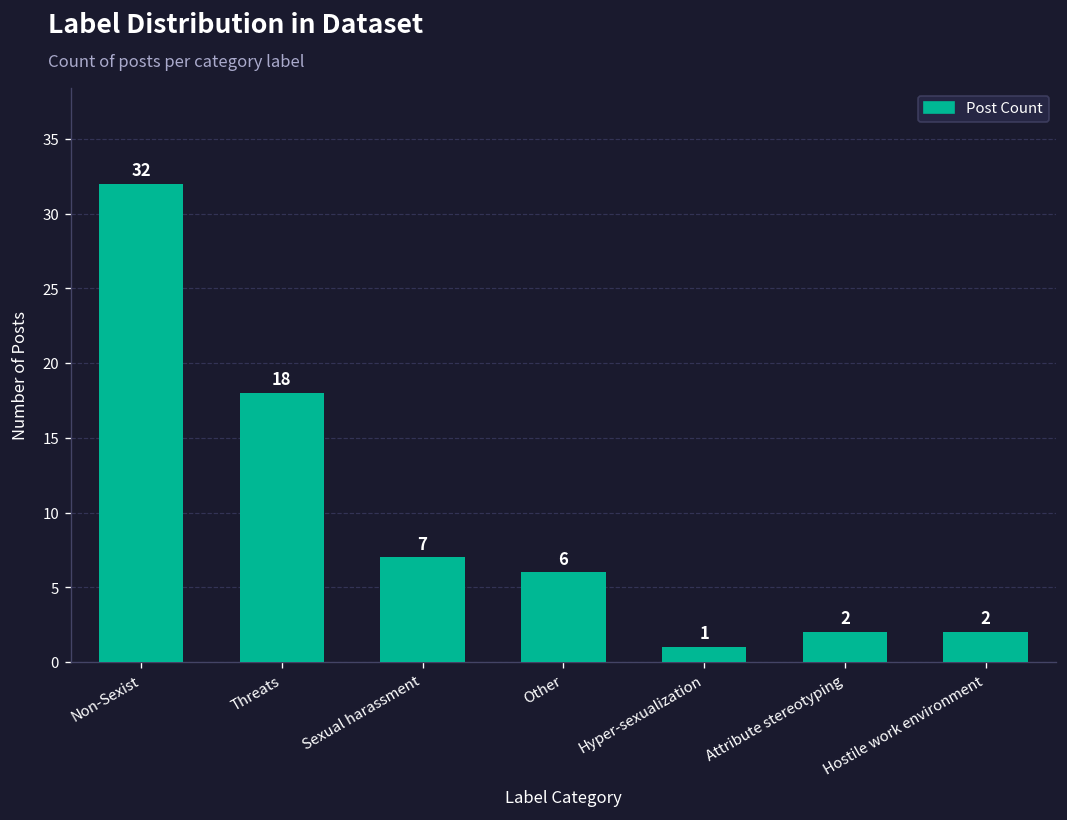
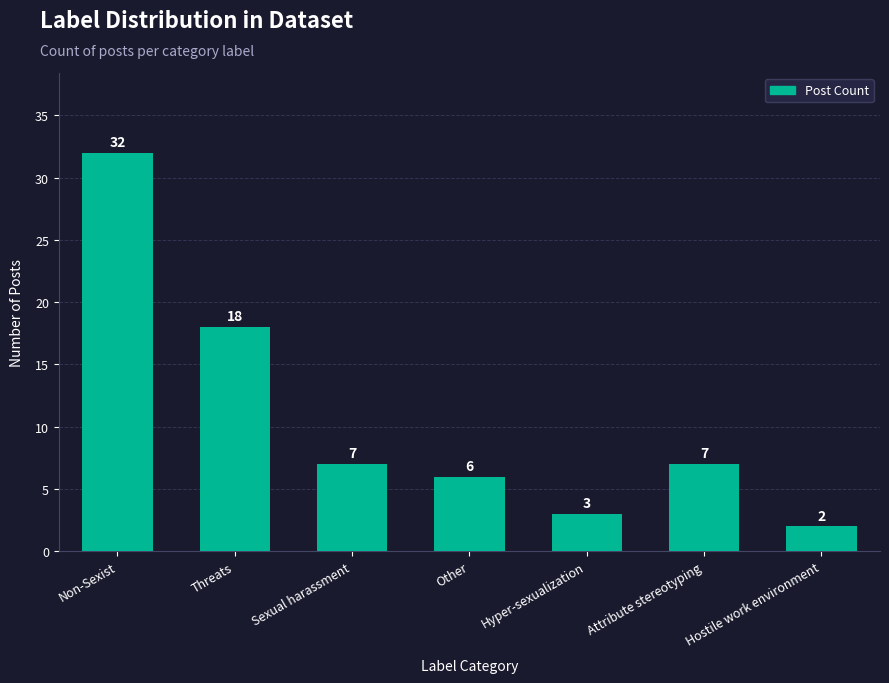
  {
    "Non-Sexist": 32,
    "Threats": 18,
    "Sexual harassment": 7,
    "Other": 6,
-   "Hyper-sexualization": 1,
-   "Attribute stereotyping": 2,
+   "Hyper-sexualization": 3,
+   "Attribute stereotyping": 7,
    "Hostile work environment": 2
  }
